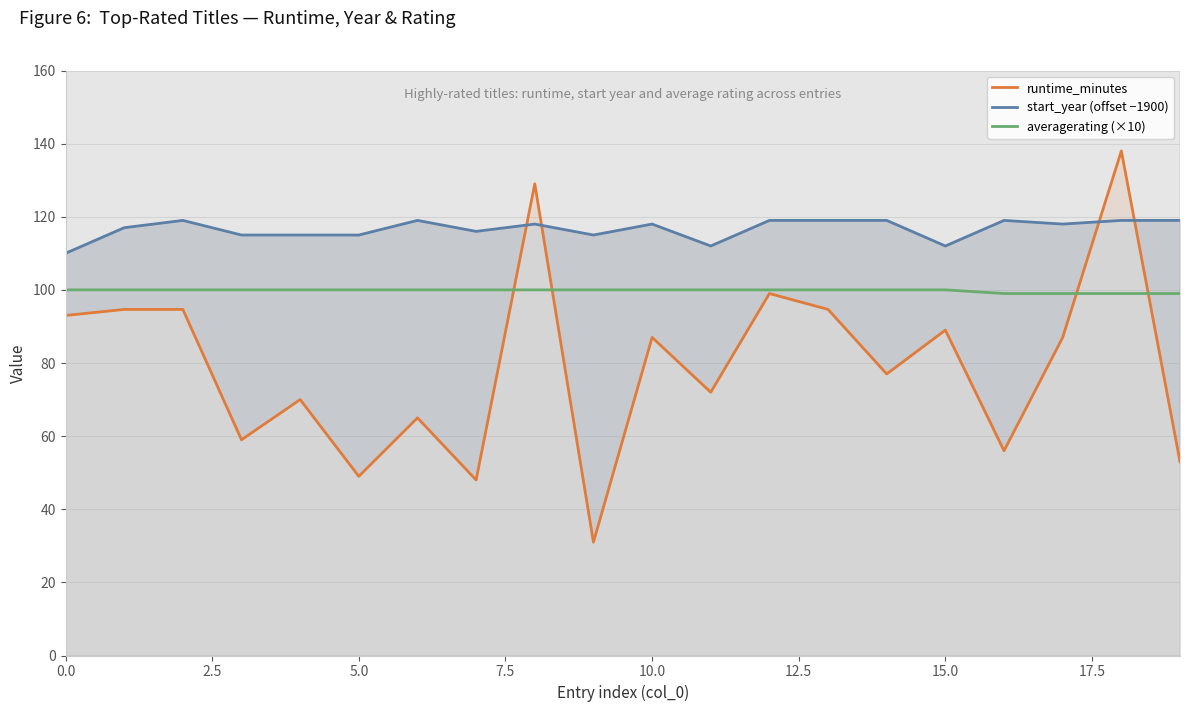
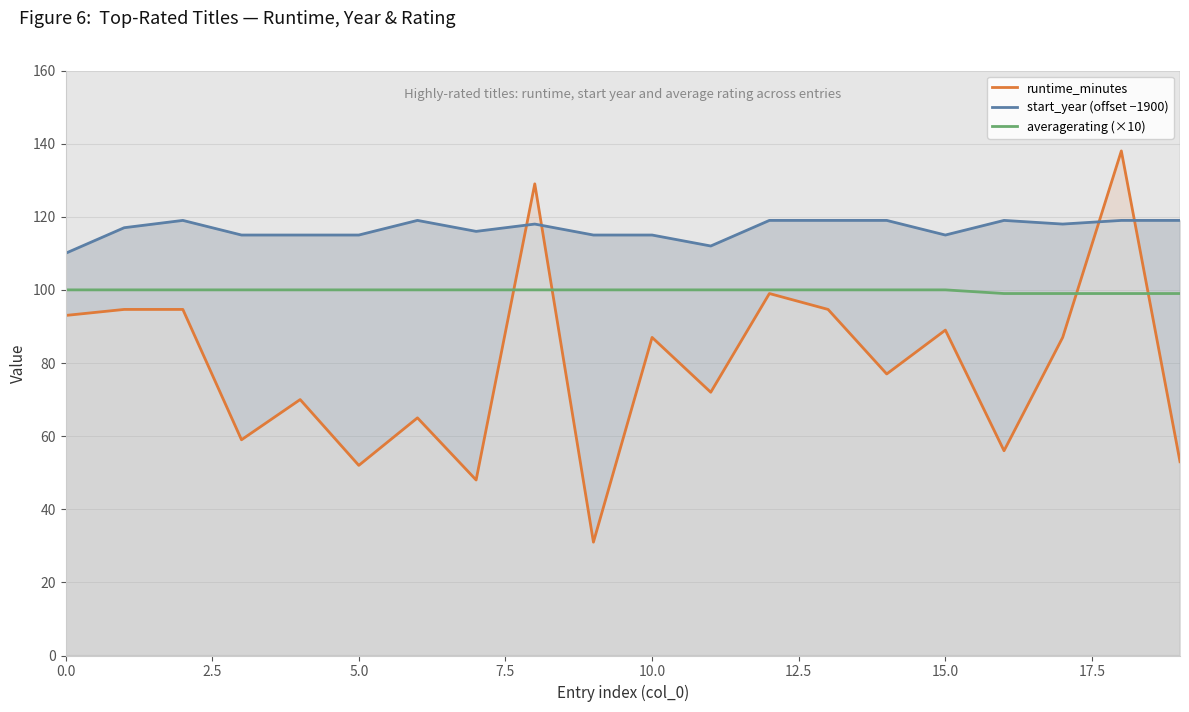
  {
    "runtime_minutes": {
      "0.0": 93,
-     "5.0": 49,
+     "5.0": 52,
      "10.0": 87,
      "15.0": 89
    },
    "start_year (offset −1900)": {
      "0.0": 110,
      "5.0": 115,
-     "10.0": 118,
-     "15.0": 112
+     "10.0": 115,
+     "15.0": 115
    },
    "averagerating (×10)": {
      "0.0": 100,
      "5.0": 100,
      "10.0": 100,
      "15.0": 100
    }
  }
